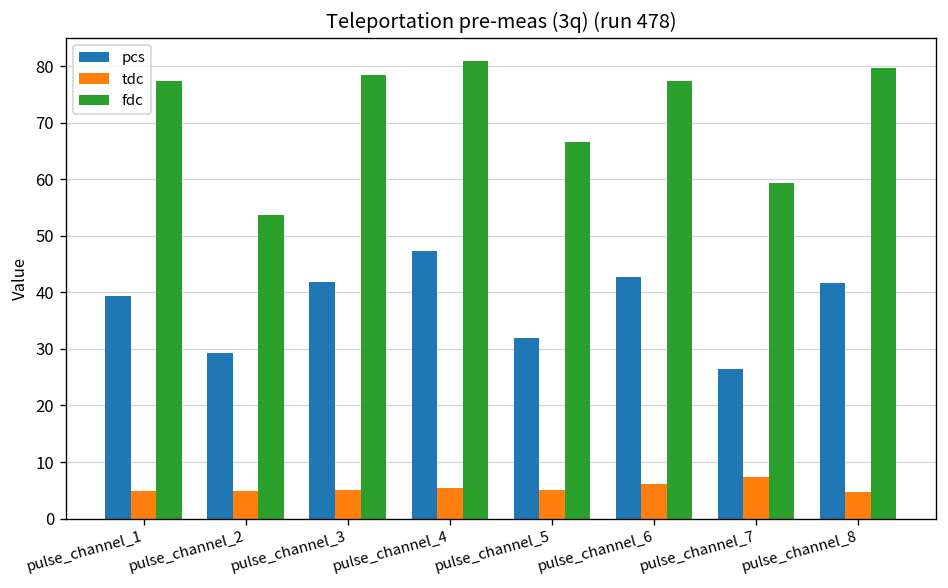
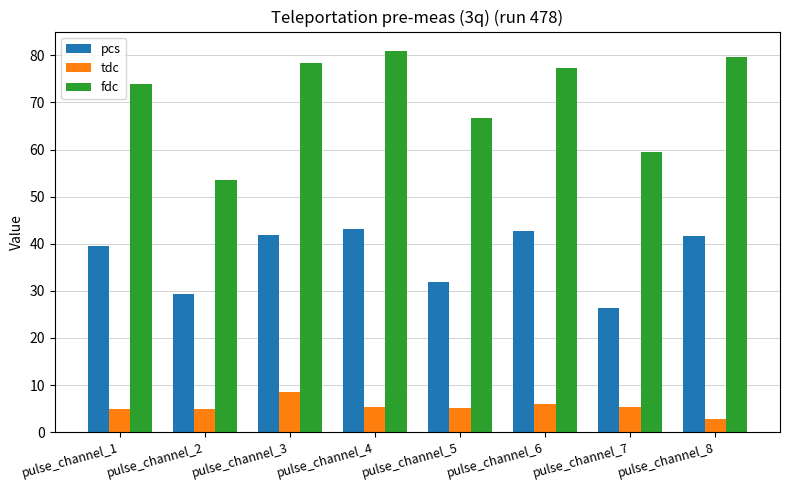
  {
    "pcs": {
      "pulse_channel_1": 39,
      "pulse_channel_2": 29,
      "pulse_channel_3": 42,
-     "pulse_channel_4": 47,
+     "pulse_channel_4": 43,
      "pulse_channel_5": 32,
      "pulse_channel_6": 43,
      "pulse_channel_7": 26,
      "pulse_channel_8": 42
    },
    "tdc": {
      "pulse_channel_1": 5,
      "pulse_channel_2": 5,
-     "pulse_channel_3": 5,
+     "pulse_channel_3": 8,
      "pulse_channel_4": 5,
      "pulse_channel_5": 5,
      "pulse_channel_6": 6,
-     "pulse_channel_7": 7,
-     "pulse_channel_8": 5
+     "pulse_channel_7": 5,
+     "pulse_channel_8": 3
    },
    "fdc": {
-     "pulse_channel_1": 77,
+     "pulse_channel_1": 74,
      "pulse_channel_2": 54,
      "pulse_channel_3": 78,
      "pulse_channel_4": 81,
      "pulse_channel_5": 67,
      "pulse_channel_6": 77,
      "pulse_channel_7": 59,
      "pulse_channel_8": 80
    }
  }
